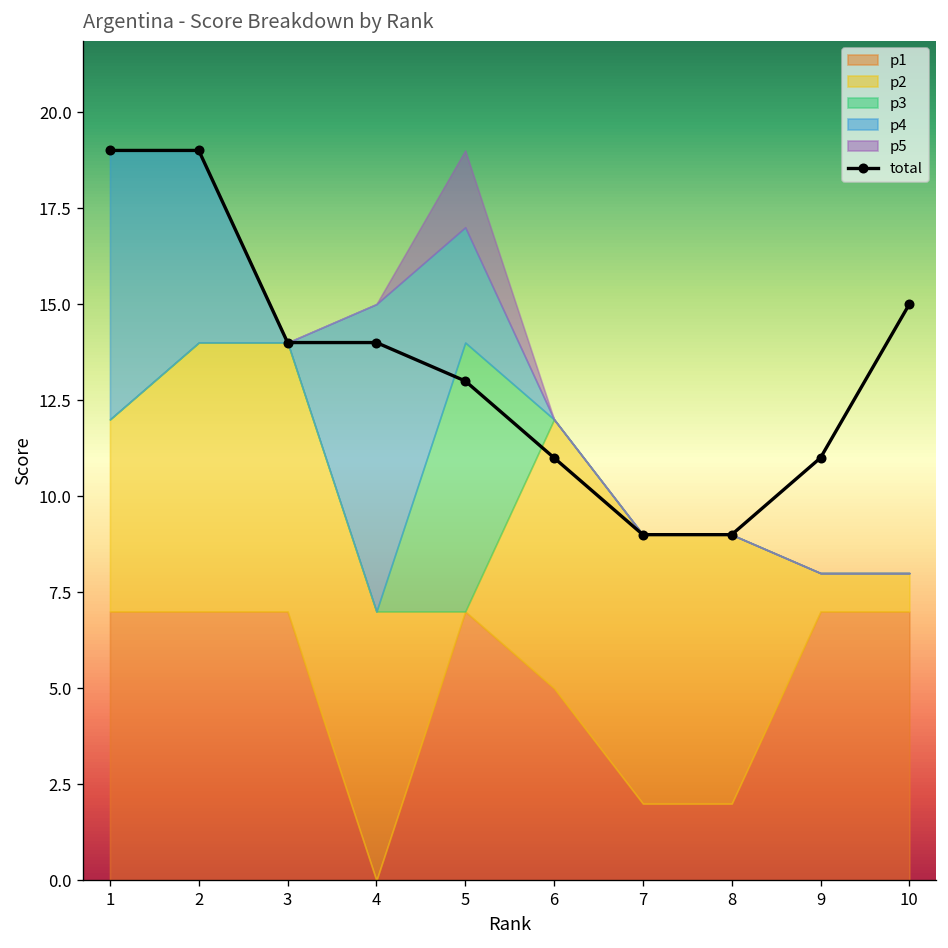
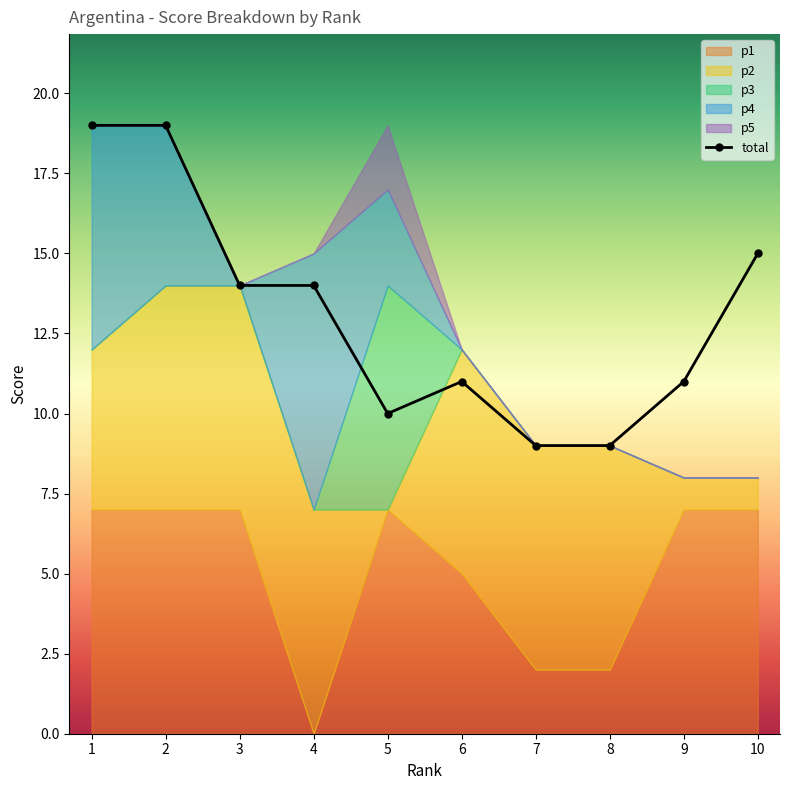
  {
    "total": {
      "4": 14,
-     "5": 13,
+     "5": 10,
      "6": 11,
      "9": 11,
      "10": 15
    },
    "p3": {
      "5": 7
    },
    "p4": {
      "5": 3
    },
    "p5": {
      "5": 2
    }
  }
